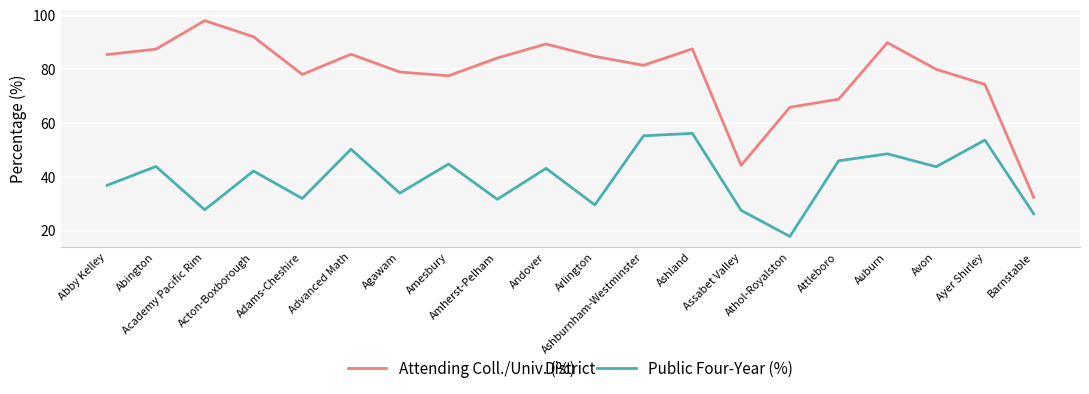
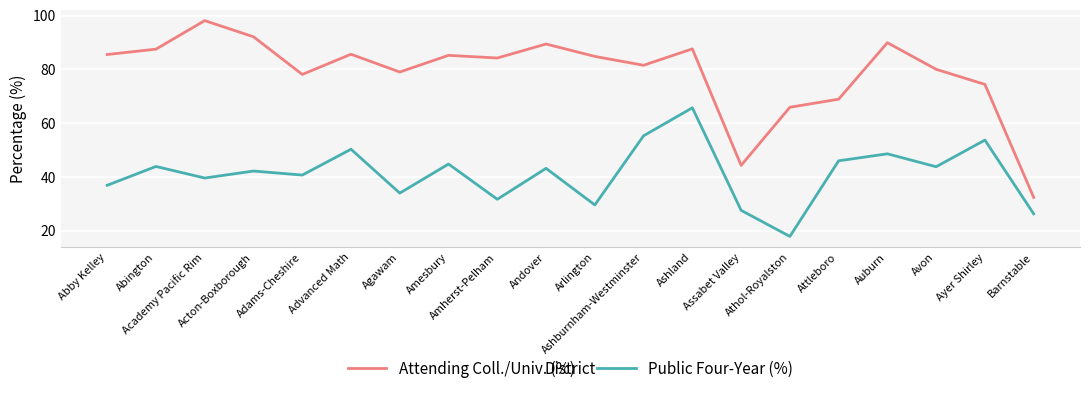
  {
    "Attending Coll./Univ. (%)": {
      "Abby Kelley": 86,
      "Abington": 88,
      "Academy Pacific Rim": 98,
      "Acton-Boxborough": 92,
      "Adams-Cheshire": 78,
      "Advanced Math": 86,
      "Agawam": 79,
-     "Amesbury": 78,
+     "Amesbury": 85,
      "Amherst-Pelham": 84,
      "Andover": 89,
      "Arlington": 85,
      "Ashburnham-Westminster": 82,
      "Ashland": 88,
      "Assabet Valley": 44,
      "Athol-Royalston": 66,
      "Attleboro": 69,
      "Auburn": 90,
      "Avon": 80,
      "Ayer Shirley": 74,
      "Barnstable": 32
    },
    "Public Four-Year (%)": {
      "Abby Kelley": 37,
      "Abington": 44,
-     "Academy Pacific Rim": 28,
+     "Academy Pacific Rim": 40,
      "Acton-Boxborough": 42,
-     "Adams-Cheshire": 32,
+     "Adams-Cheshire": 41,
      "Advanced Math": 50,
      "Agawam": 34,
      "Amesbury": 45,
      "Amherst-Pelham": 32,
      "Andover": 43,
      "Arlington": 30,
      "Ashburnham-Westminster": 55,
-     "Ashland": 56,
+     "Ashland": 66,
      "Assabet Valley": 28,
      "Athol-Royalston": 18,
      "Attleboro": 46,
      "Auburn": 49,
      "Avon": 44,
      "Ayer Shirley": 54,
      "Barnstable": 26
    }
  }
